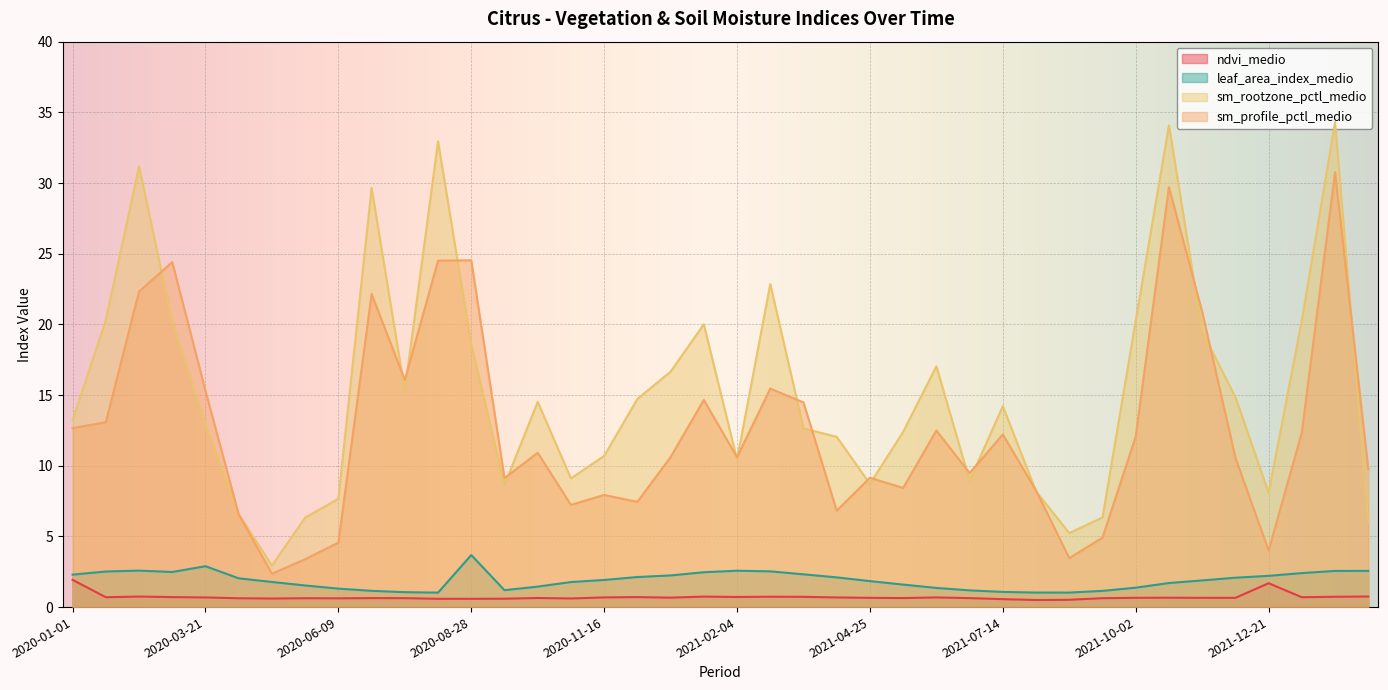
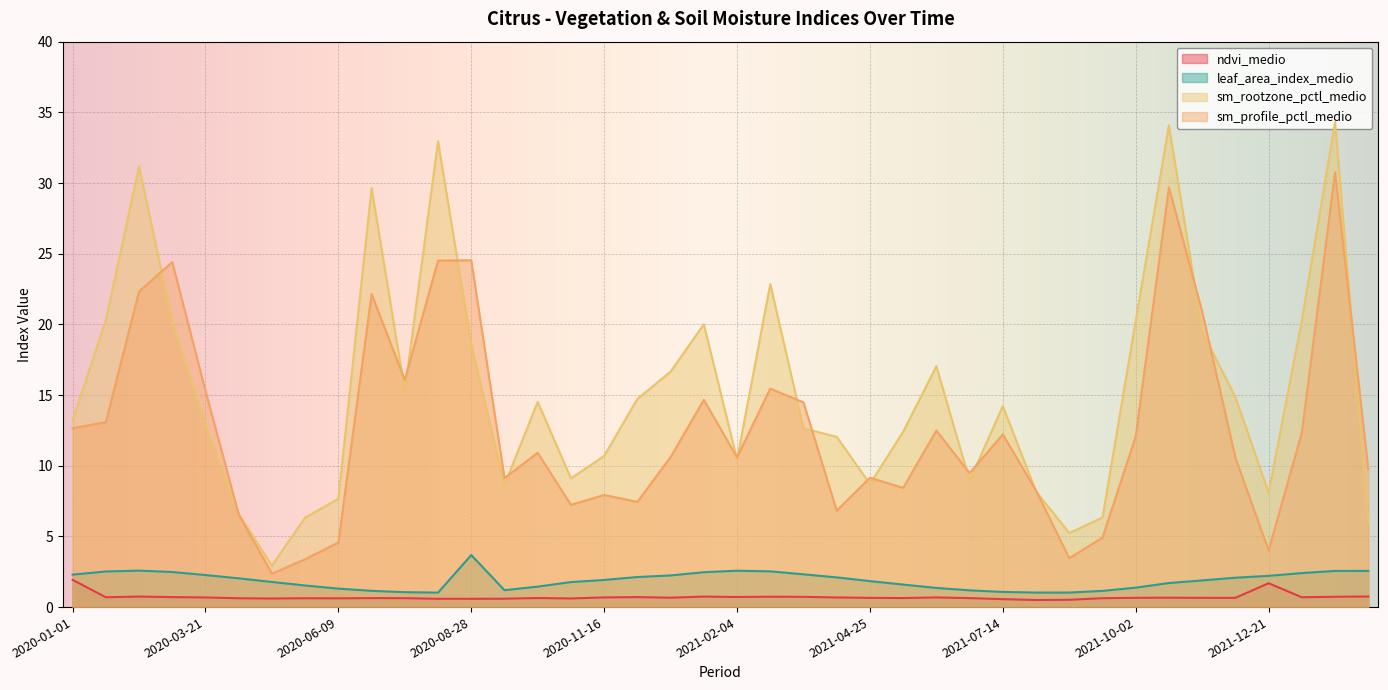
  {
    "ndvi_medio": {
      "2020-01-01": 1.9,
      "2020-03-21": 0.7,
      "2020-06-09": 0.6,
      "2020-08-28": 0.6,
      "2020-11-16": 0.7,
      "2021-02-04": 0.7,
      "2021-04-25": 0.7,
      "2021-07-14": 0.6,
      "2021-10-02": 0.7,
      "2021-12-21": 1.7
    },
    "leaf_area_index_medio": {
      "2020-01-01": 2.3,
-     "2020-03-21": 2.9,
+     "2020-03-21": 2.3,
      "2020-06-09": 1.3,
      "2020-08-28": 3.7,
      "2020-11-16": 1.9,
      "2021-02-04": 2.6,
      "2021-04-25": 1.8,
      "2021-07-14": 1.1,
      "2021-10-02": 1.4,
      "2021-12-21": 2.2
    }
  }
